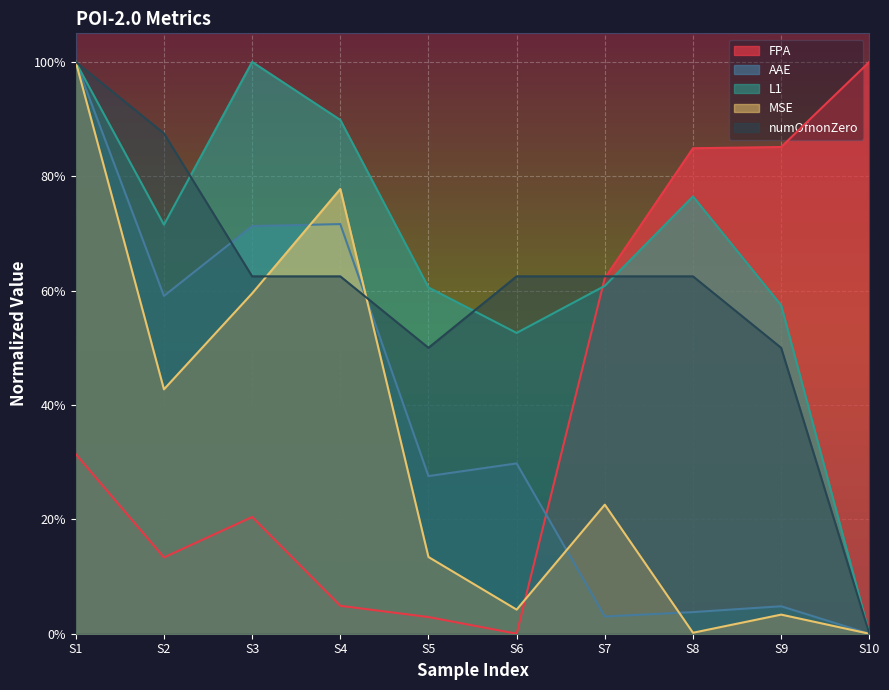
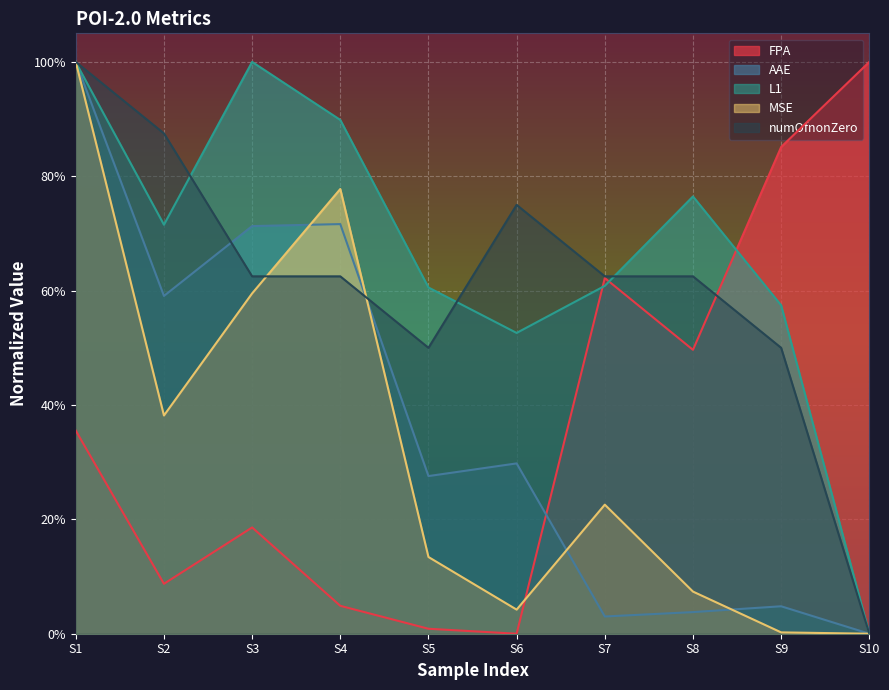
  {
    "FPA": {
-     "S1": "31%",
-     "S2": "13%",
-     "S3": "20%",
+     "S1": "36%",
+     "S2": "9%",
+     "S3": "19%",
      "S4": "5%",
-     "S5": "3%",
+     "S5": "1%",
      "S6": "0%",
-     "S8": "85%",
+     "S8": "50%",
      "S9": "85%",
      "S10": "100%"
    },
    "MSE": {
-     "S2": "43%",
+     "S2": "38%",
      "S3": "60%",
      "S4": "78%",
      "S5": "13%",
      "S6": "4%",
      "S7": "23%",
-     "S8": "0%",
-     "S9": "3%"
+     "S8": "7%",
+     "S9": "0%"
    },
    "numOfnonZero": {
      "S2": "88%",
      "S3": "63%",
      "S4": "63%",
      "S5": "50%",
-     "S6": "63%",
+     "S6": "75%",
      "S8": "63%",
      "S9": "50%"
    }
  }
